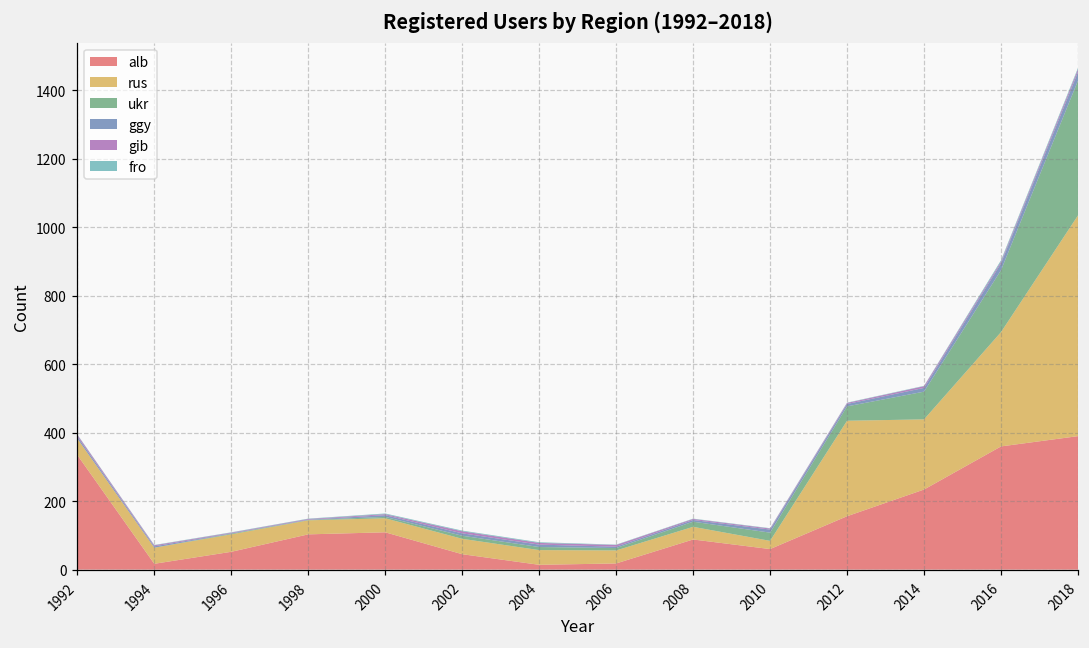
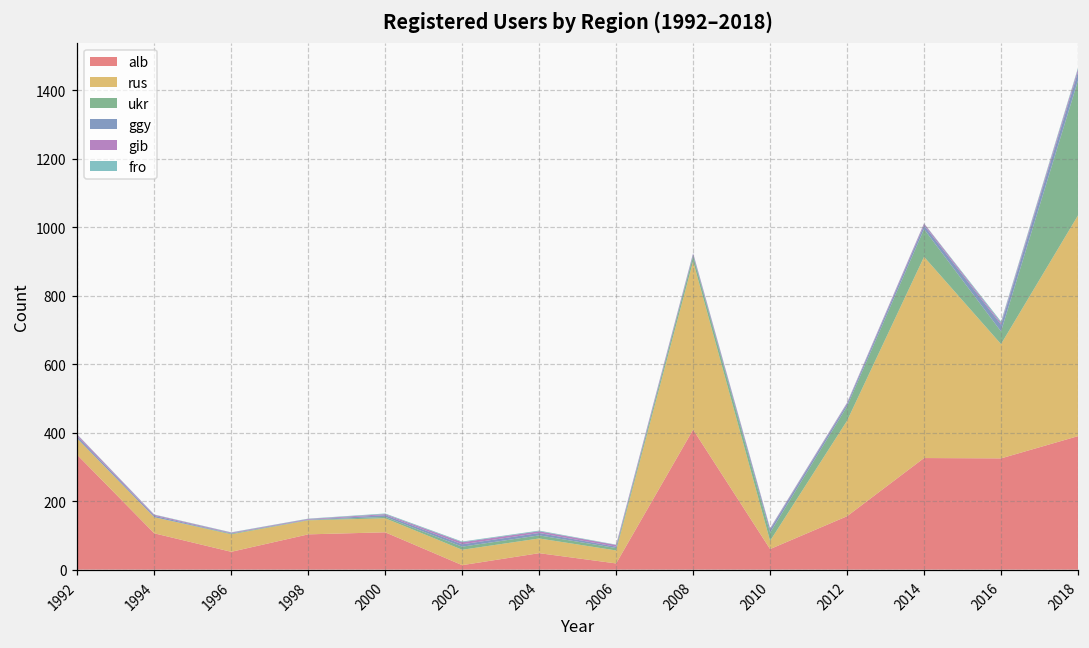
  {
    "alb": {
      "1992": 340,
-     "1994": 20,
+     "1994": 110,
      "1996": 50,
      "1998": 100,
      "2000": 110,
-     "2002": 50,
-     "2004": 10,
+     "2002": 10,
+     "2004": 50,
      "2006": 20,
-     "2008": 90,
+     "2008": 410,
      "2010": 60,
      "2012": 160,
-     "2014": 230,
-     "2016": 360,
+     "2014": 330,
+     "2016": 330,
      "2018": 390
    },
    "rus": {
      "2002": 50,
      "2004": 40,
-     "2008": 40,
+     "2008": 490,
      "2010": 20,
      "2012": 280,
-     "2014": 210,
+     "2014": 590,
      "2016": 330,
      "2018": 650
    },
    "ukr": {
      "2010": 20,
      "2014": 80,
-     "2016": 180,
+     "2016": 40,
      "2018": 390
    }
  }
